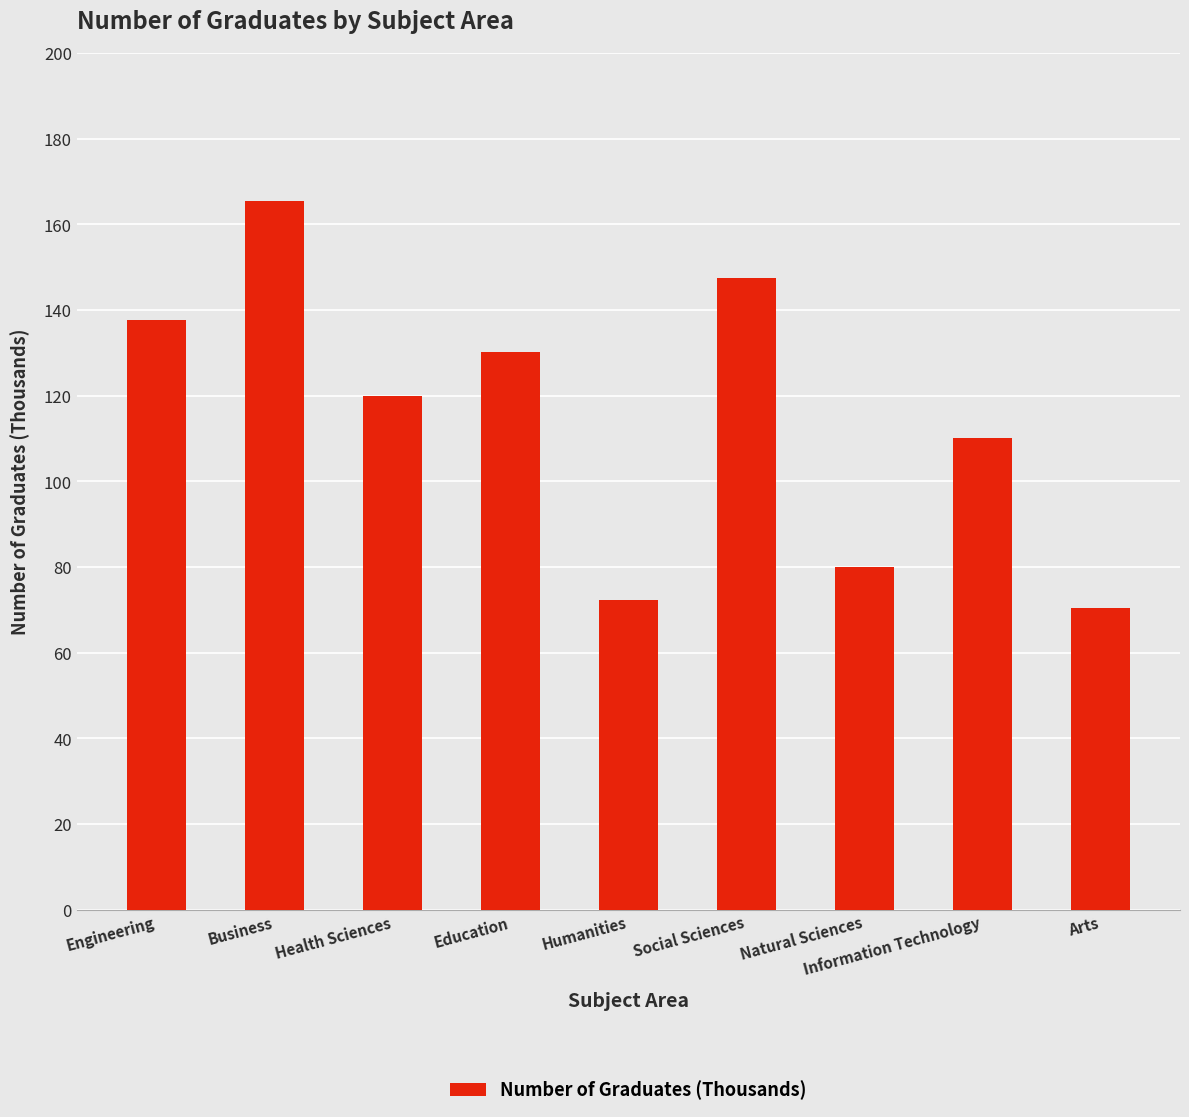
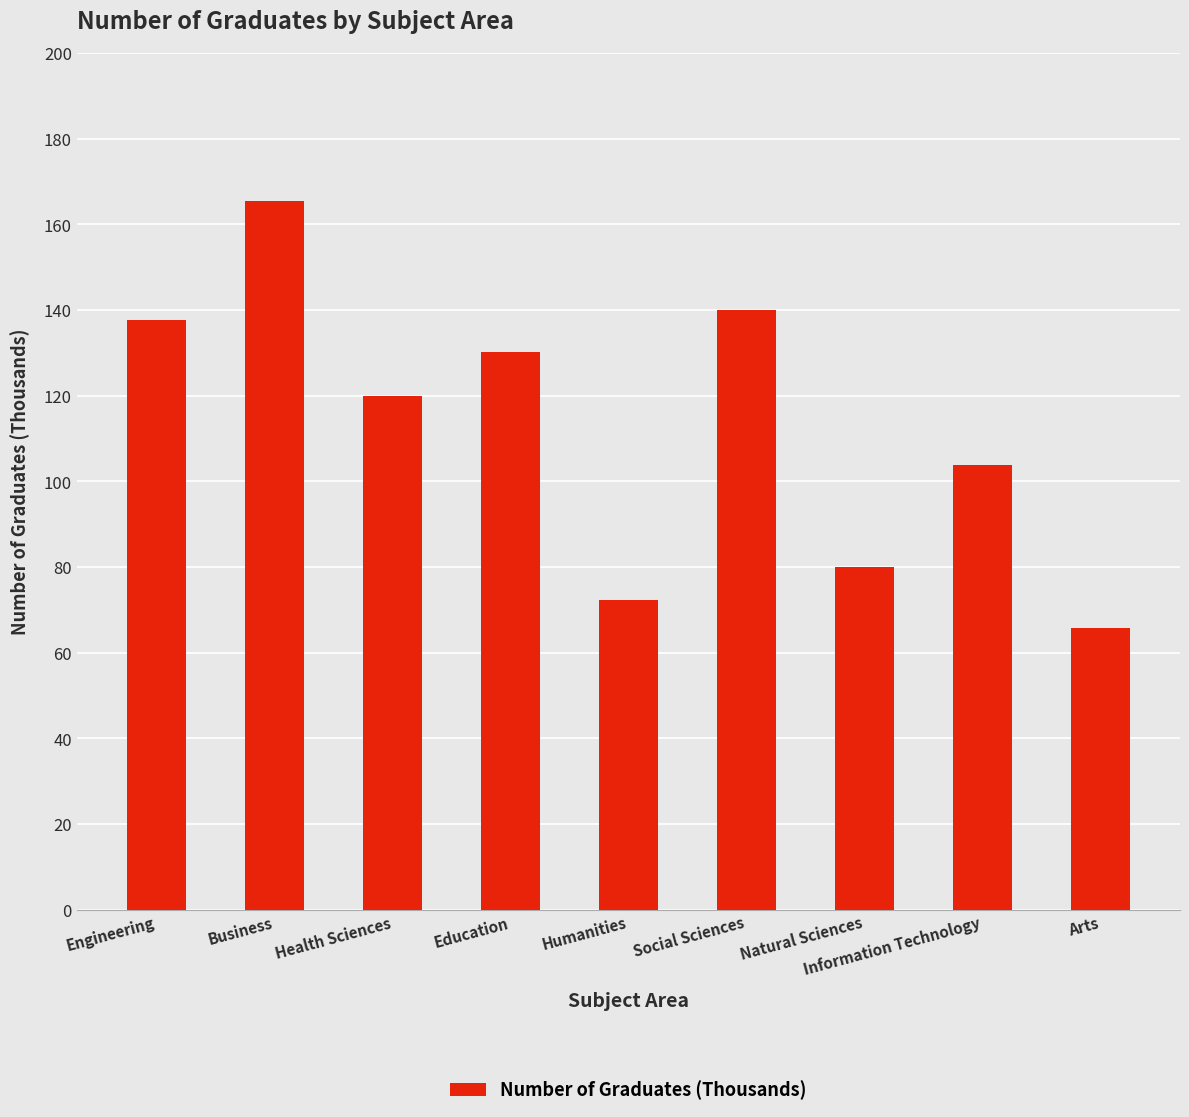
  {
    "Engineering": 138,
    "Business": 166,
    "Health Sciences": 120,
    "Education": 130,
    "Humanities": 72,
-   "Social Sciences": 148,
+   "Social Sciences": 140,
    "Natural Sciences": 80,
-   "Information Technology": 110,
-   "Arts": 71
+   "Information Technology": 104,
+   "Arts": 66
  }
